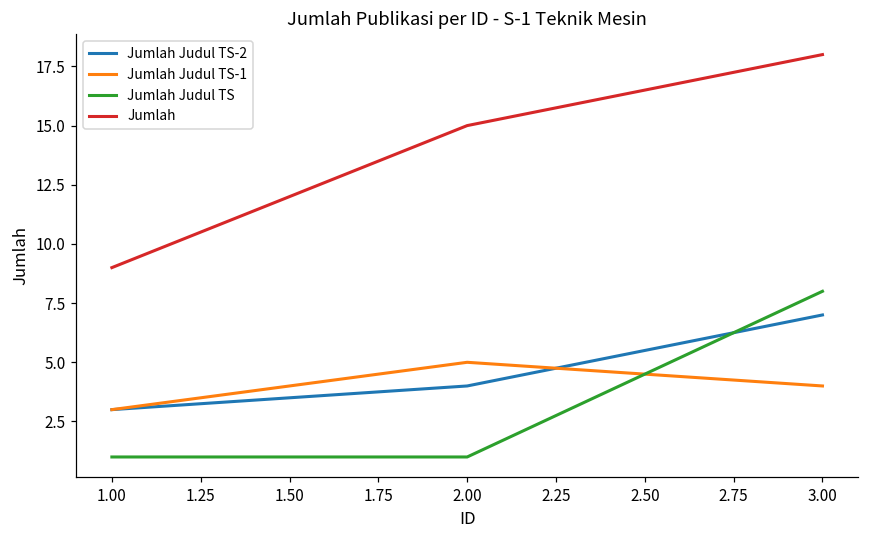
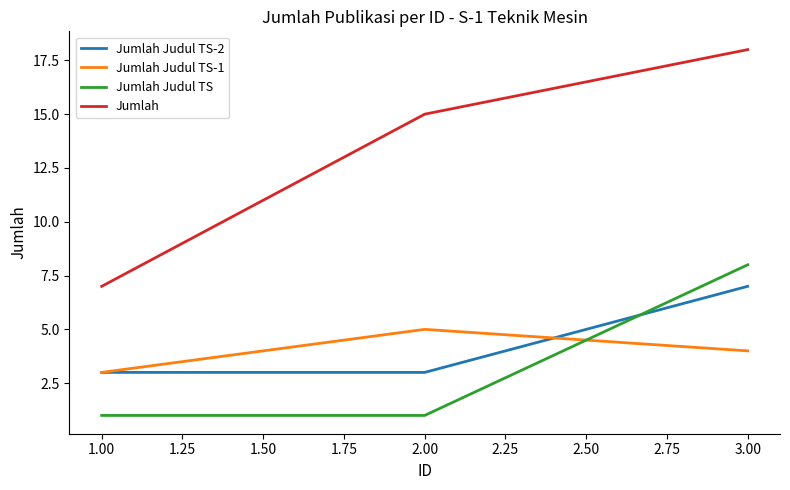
  {
    "Jumlah Judul TS-2": {
-     "2.00": 4,
+     "2.00": 3,
      "3.00": 7
    },
    "Jumlah Judul TS-1": {
      "2.00": 5,
      "3.00": 4
    },
    "Jumlah Judul TS": {
      "1.00": 1,
      "2.00": 1,
      "3.00": 8
    },
    "Jumlah": {
-     "1.00": 9,
+     "1.00": 7,
      "2.00": 15,
      "3.00": 18
    }
  }
